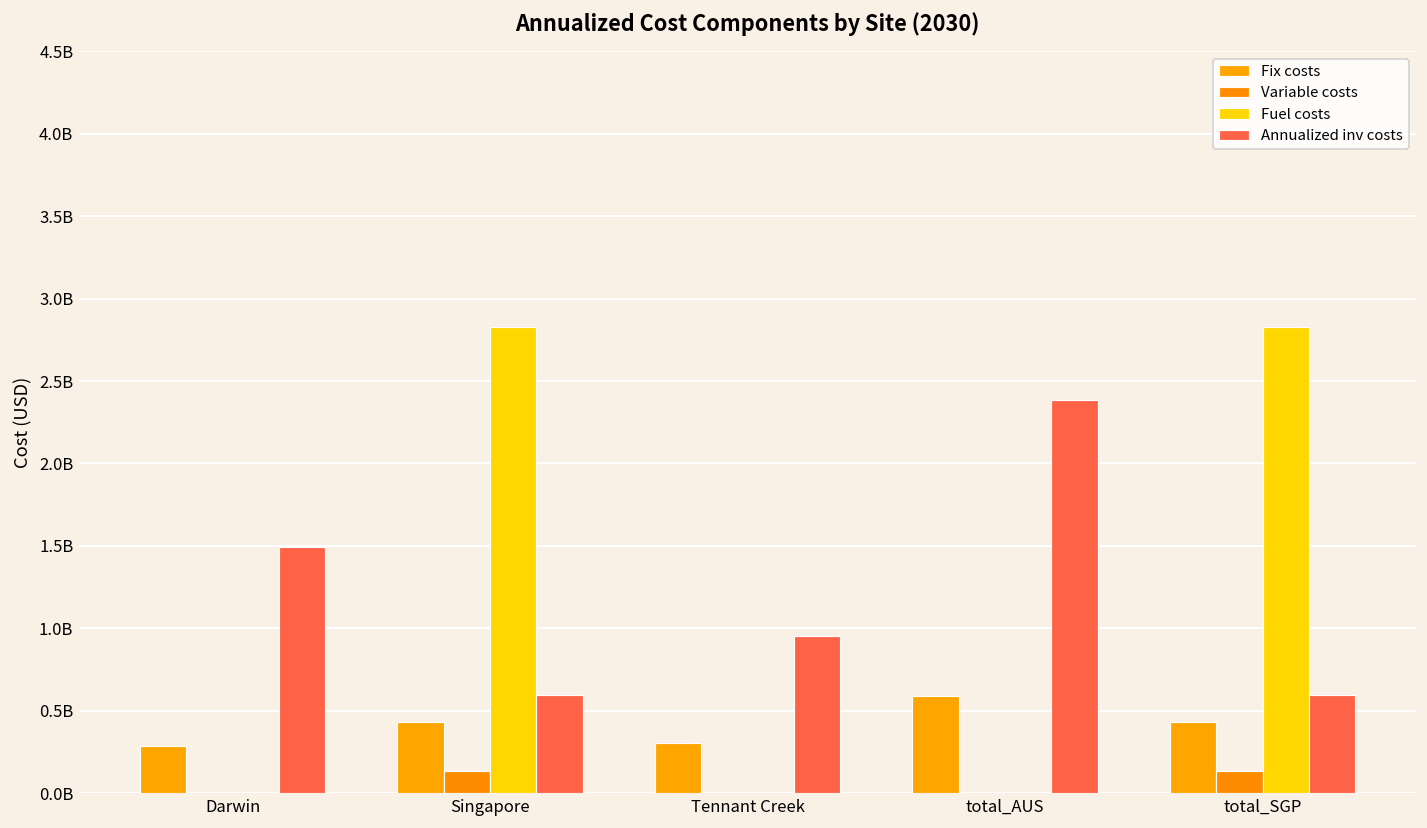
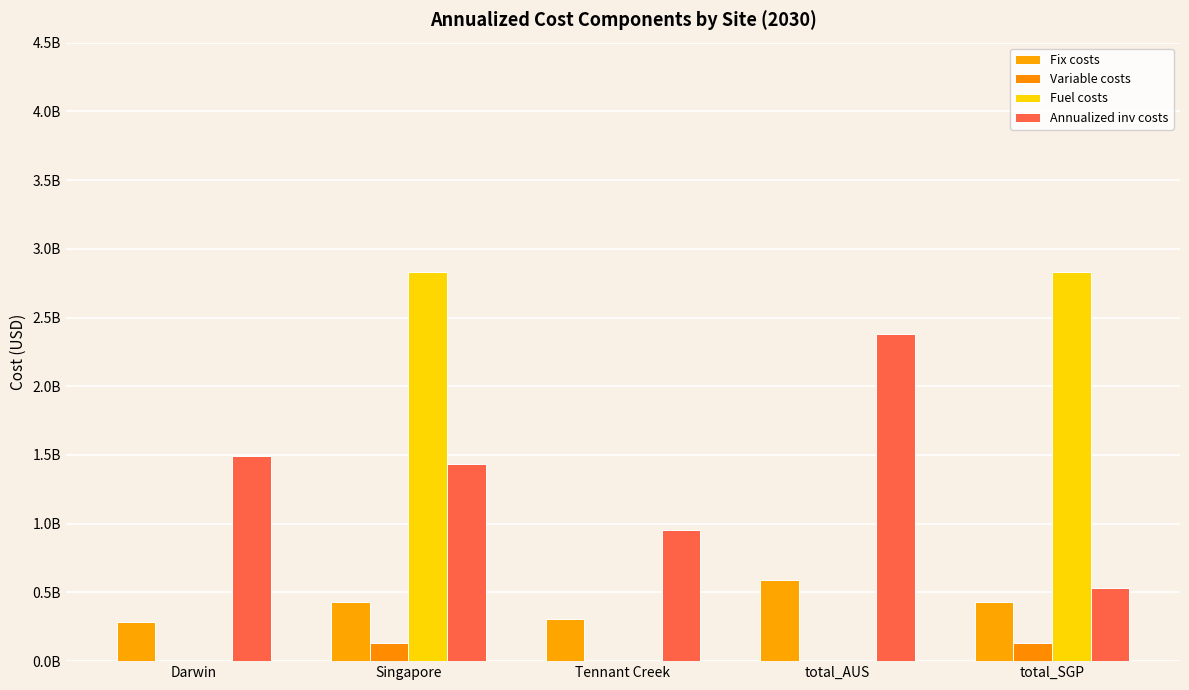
  {
    "Annualized inv costs": {
      "Darwin": 1490000000,
-     "Singapore": 600000000,
+     "Singapore": 1430000000,
      "Tennant Creek": 960000000,
      "total_AUS": 2380000000,
-     "total_SGP": 600000000
+     "total_SGP": 540000000
    }
  }
